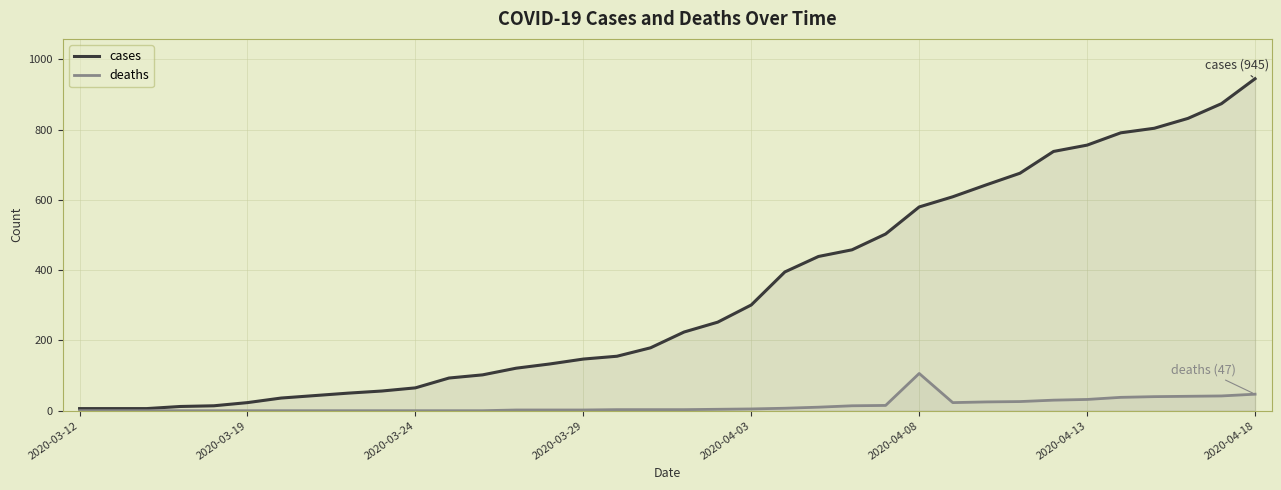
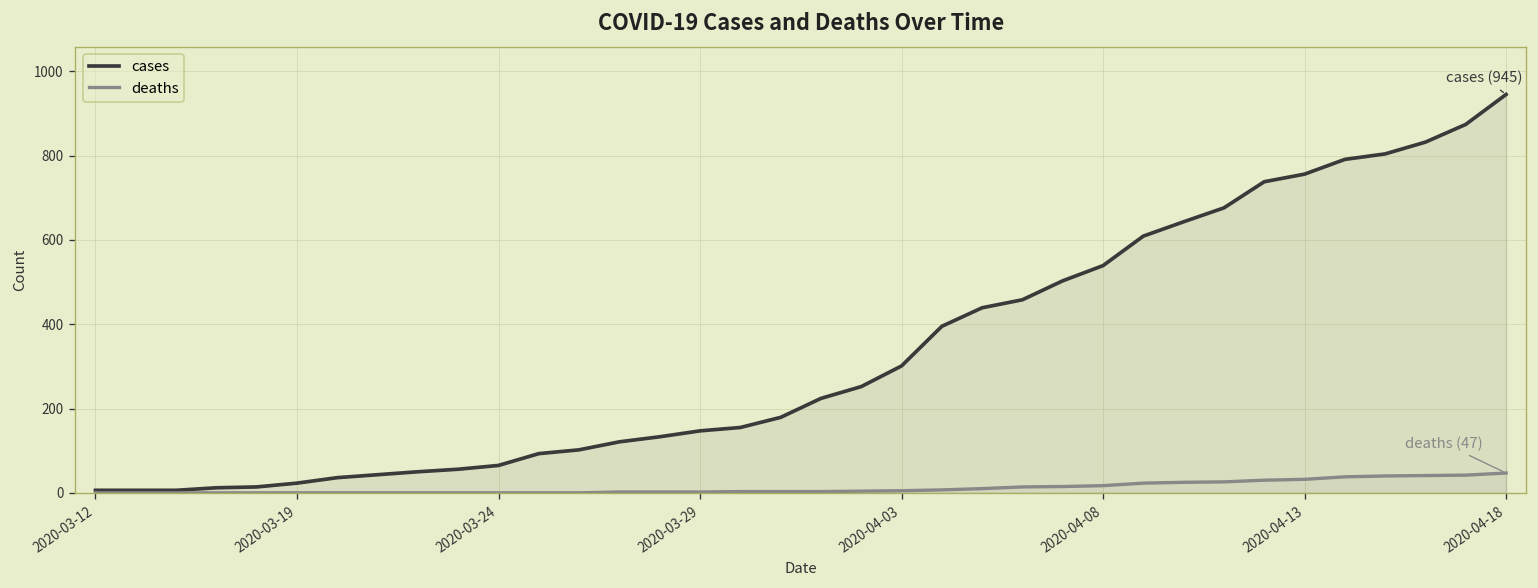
  {
    "cases": {
-     "2020-04-08": 580
+     "2020-04-08": 540
    },
    "deaths": {
-     "2020-04-08": 110
+     "2020-04-08": 20
    }
  }
